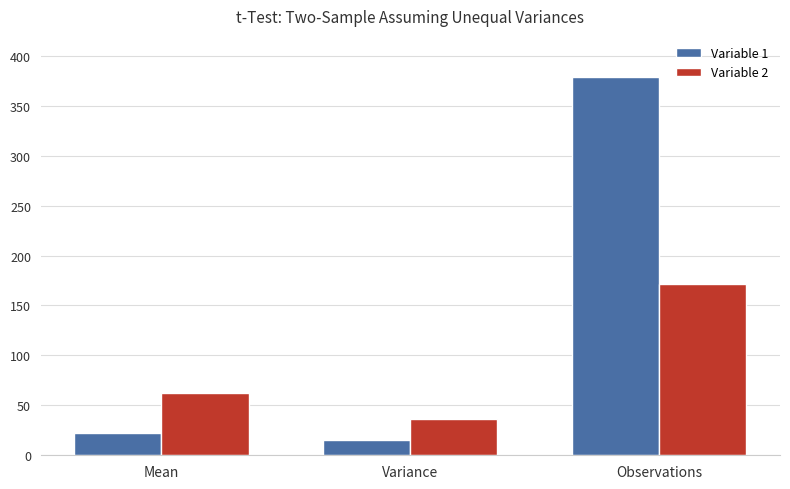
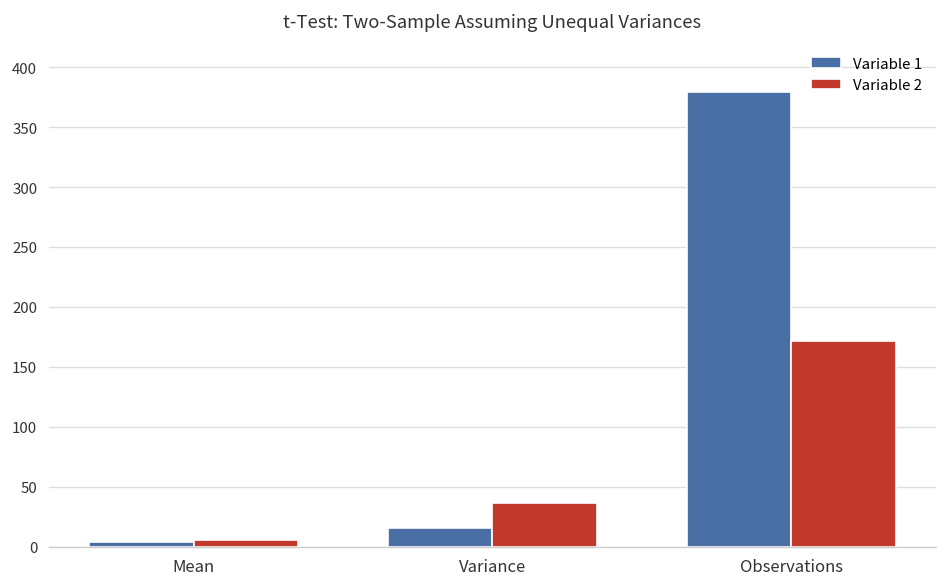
  {
    "Variable 1": {
-     "Mean": 20,
+     "Mean": 0,
      "Variance": 20,
      "Observations": 380
    },
    "Variable 2": {
-     "Mean": 60,
+     "Mean": 10,
      "Variance": 40,
      "Observations": 170
    }
  }
